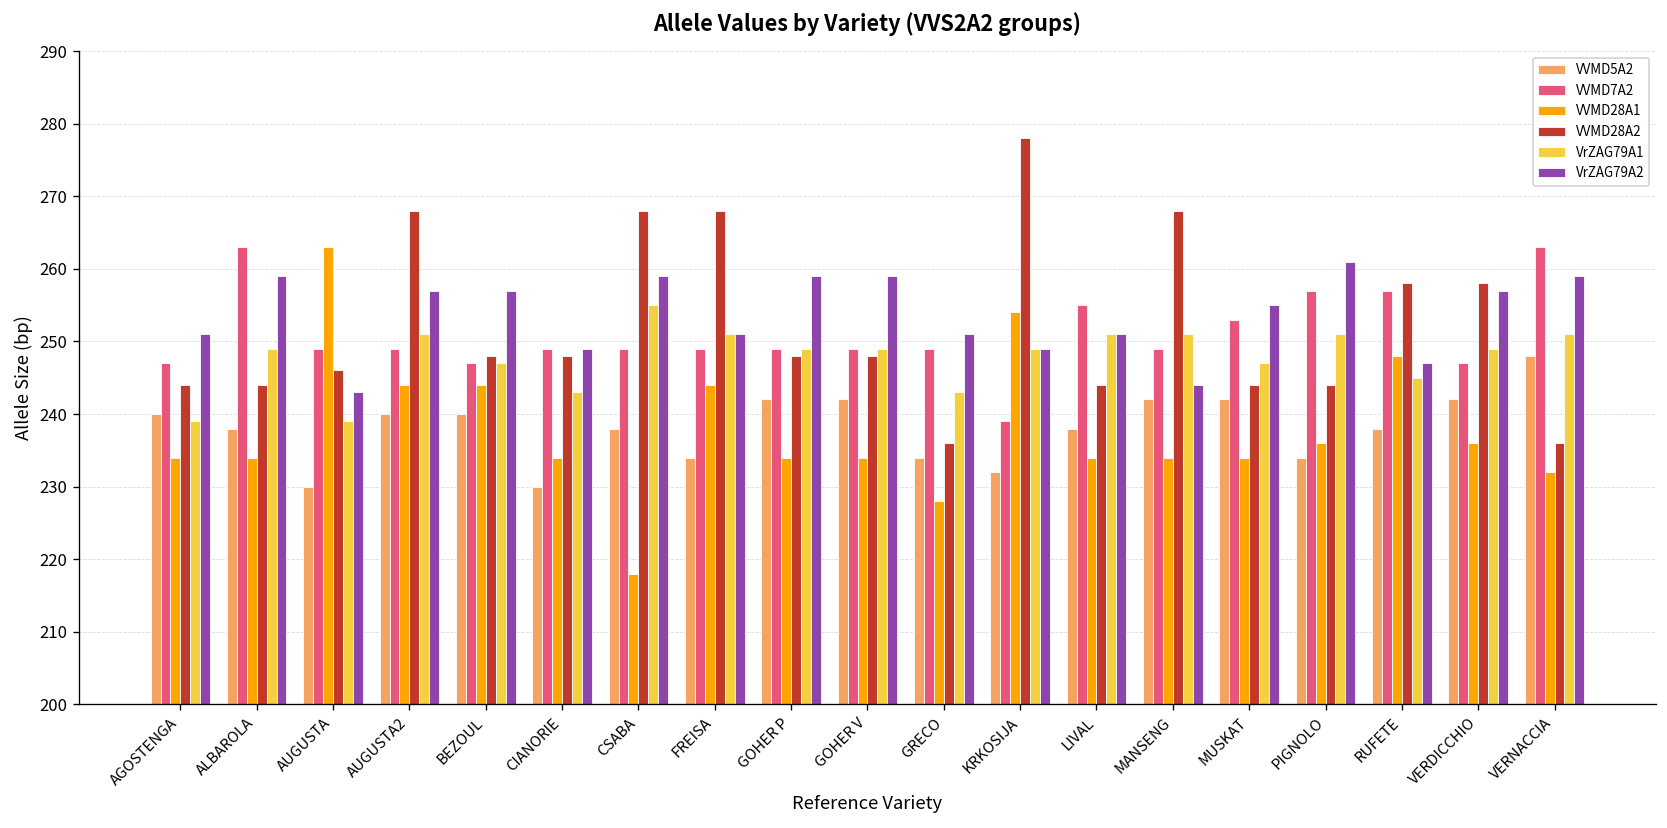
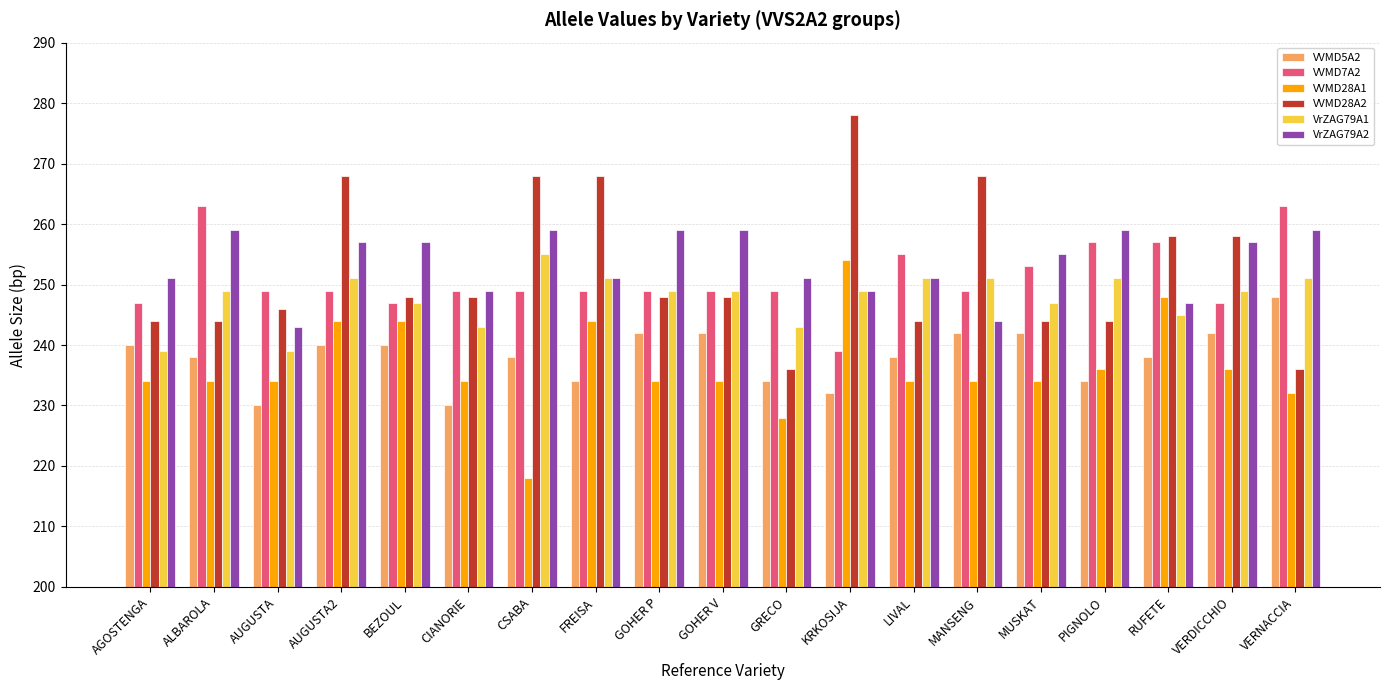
  {
    "VVMD7A2": {
      "AGOSTENGA": 247,
      "ALBAROLA": 263,
      "AUGUSTA": 249,
      "AUGUSTA2": 249,
      "BEZOUL": 247,
      "CIANORIE": 249,
      "CSABA": 249,
      "FREISA": 249,
      "GOHER P": 249,
      "GOHER V": 249,
      "GRECO": 249,
      "KRKOSIJA": 239,
      "LIVAL": 255,
      "MANSENG": 249,
      "MUSKAT": 253,
      "PIGNOLO": 257,
      "RUFETE": 257,
      "VERDICCHIO": 247,
      "VERNACCIA": 263
    },
    "VVMD28A1": {
      "AGOSTENGA": 234,
      "ALBAROLA": 234,
-     "AUGUSTA": 263,
+     "AUGUSTA": 234,
      "AUGUSTA2": 244,
      "BEZOUL": 244,
      "CIANORIE": 234,
      "CSABA": 218,
      "FREISA": 244,
      "GOHER P": 234,
      "GOHER V": 234,
      "GRECO": 228,
      "KRKOSIJA": 254,
      "LIVAL": 234,
      "MANSENG": 234,
      "MUSKAT": 234,
      "PIGNOLO": 236,
      "RUFETE": 248,
      "VERDICCHIO": 236,
      "VERNACCIA": 232
    },
    "VVMD28A2": {
      "AGOSTENGA": 244,
      "ALBAROLA": 244,
      "AUGUSTA": 246,
      "AUGUSTA2": 268,
      "BEZOUL": 248,
      "CIANORIE": 248,
      "CSABA": 268,
      "FREISA": 268,
      "GOHER P": 248,
      "GOHER V": 248,
      "GRECO": 236,
      "KRKOSIJA": 278,
      "LIVAL": 244,
      "MANSENG": 268,
      "MUSKAT": 244,
      "PIGNOLO": 244,
      "RUFETE": 258,
      "VERDICCHIO": 258,
      "VERNACCIA": 236
    },
    "VrZAG79A2": {
      "AGOSTENGA": 251,
      "ALBAROLA": 259,
      "AUGUSTA": 243,
      "AUGUSTA2": 257,
      "BEZOUL": 257,
      "CIANORIE": 249,
      "CSABA": 259,
      "FREISA": 251,
      "GOHER P": 259,
      "GOHER V": 259,
      "GRECO": 251,
      "KRKOSIJA": 249,
      "LIVAL": 251,
      "MANSENG": 244,
      "MUSKAT": 255,
-     "PIGNOLO": 261,
+     "PIGNOLO": 259,
      "RUFETE": 247,
      "VERDICCHIO": 257,
      "VERNACCIA": 259
    }
  }
